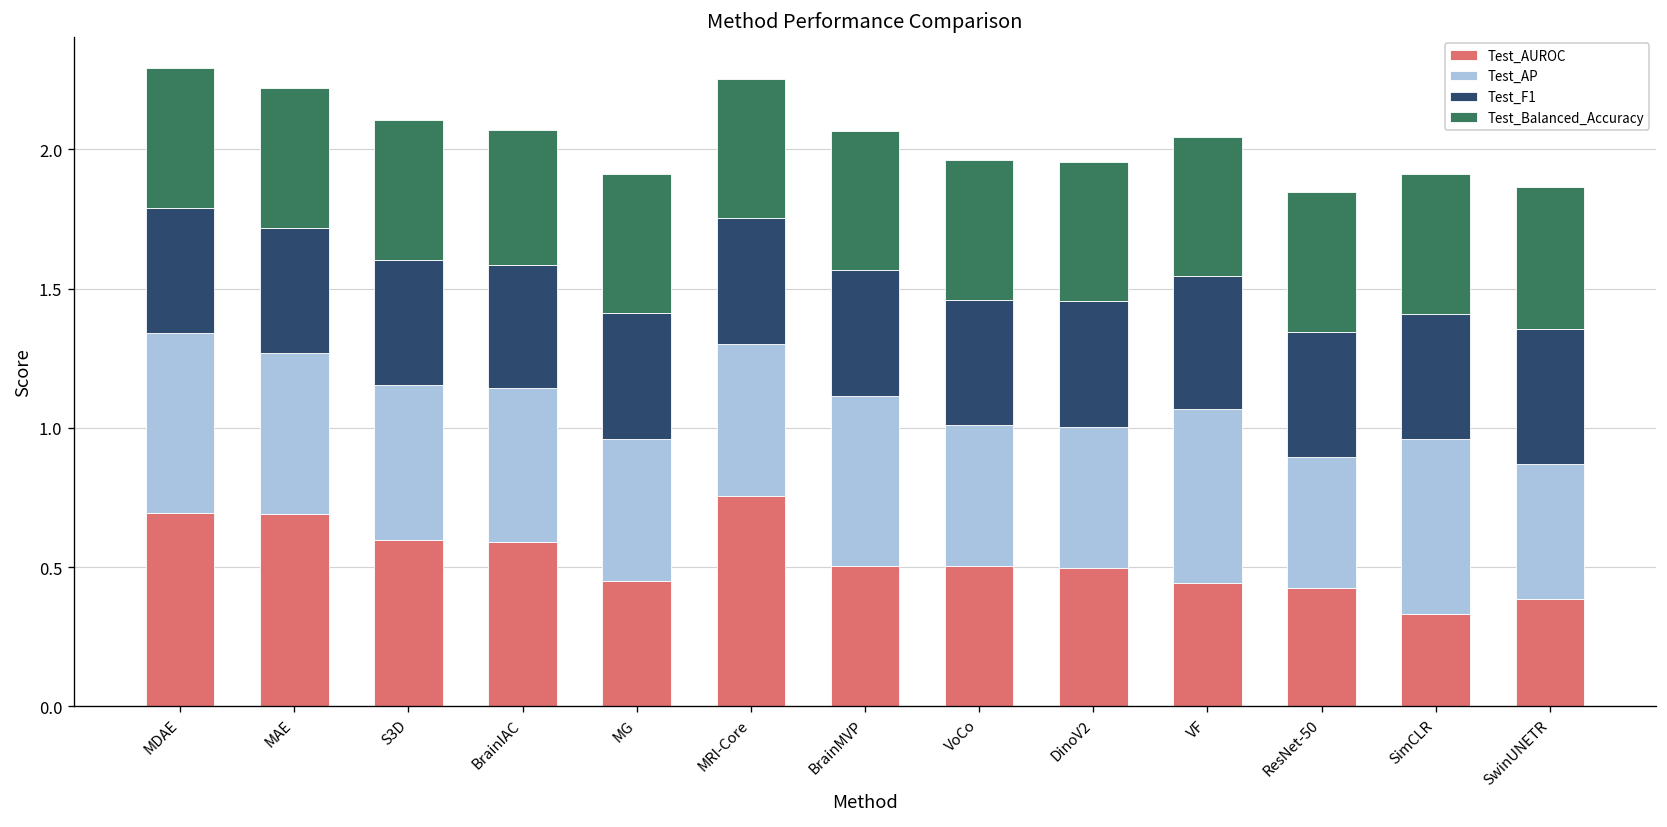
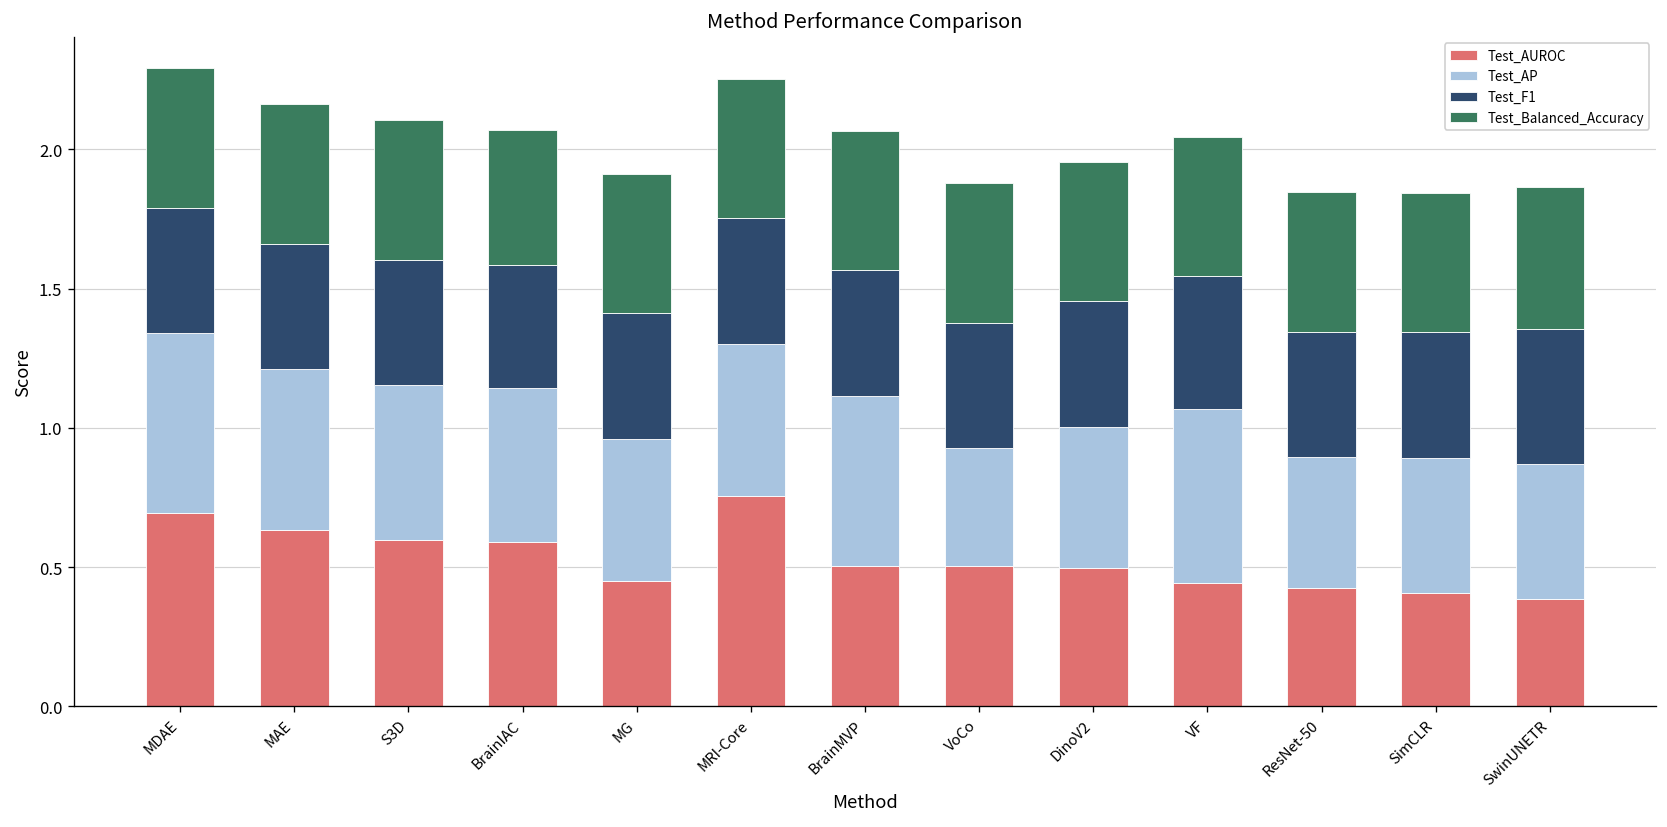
  {
    "Test_AUROC": {
      "MDAE": 0.70,
-     "MAE": 0.69,
+     "MAE": 0.63,
      "S3D": 0.60,
      "BrainIAC": 0.59,
      "MG": 0.45,
      "MRI-Core": 0.75,
      "BrainMVP": 0.50,
      "VoCo": 0.50,
      "DinoV2": 0.50,
      "VF": 0.44,
      "ResNet-50": 0.42,
-     "SimCLR": 0.33,
+     "SimCLR": 0.41,
      "SwinUNETR": 0.39
    },
    "Test_AP": {
      "MDAE": 0.64,
      "MAE": 0.58,
      "S3D": 0.56,
      "BrainIAC": 0.55,
      "MG": 0.51,
      "MRI-Core": 0.55,
      "BrainMVP": 0.61,
-     "VoCo": 0.51,
+     "VoCo": 0.42,
      "DinoV2": 0.51,
      "VF": 0.62,
      "ResNet-50": 0.47,
-     "SimCLR": 0.63,
+     "SimCLR": 0.49,
      "SwinUNETR": 0.48
    }
  }
